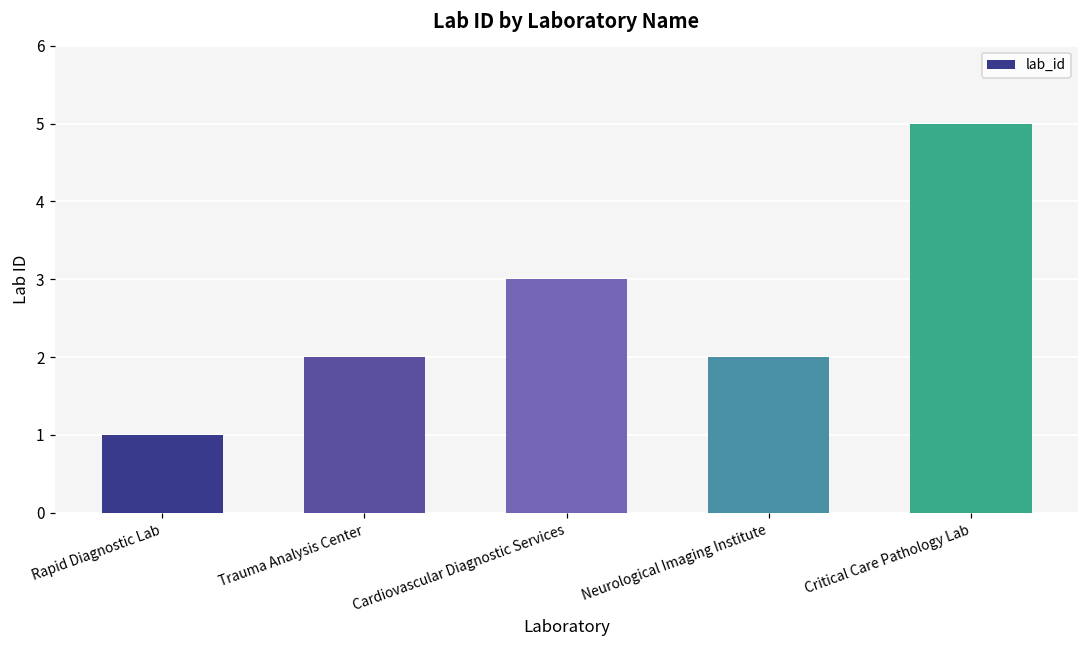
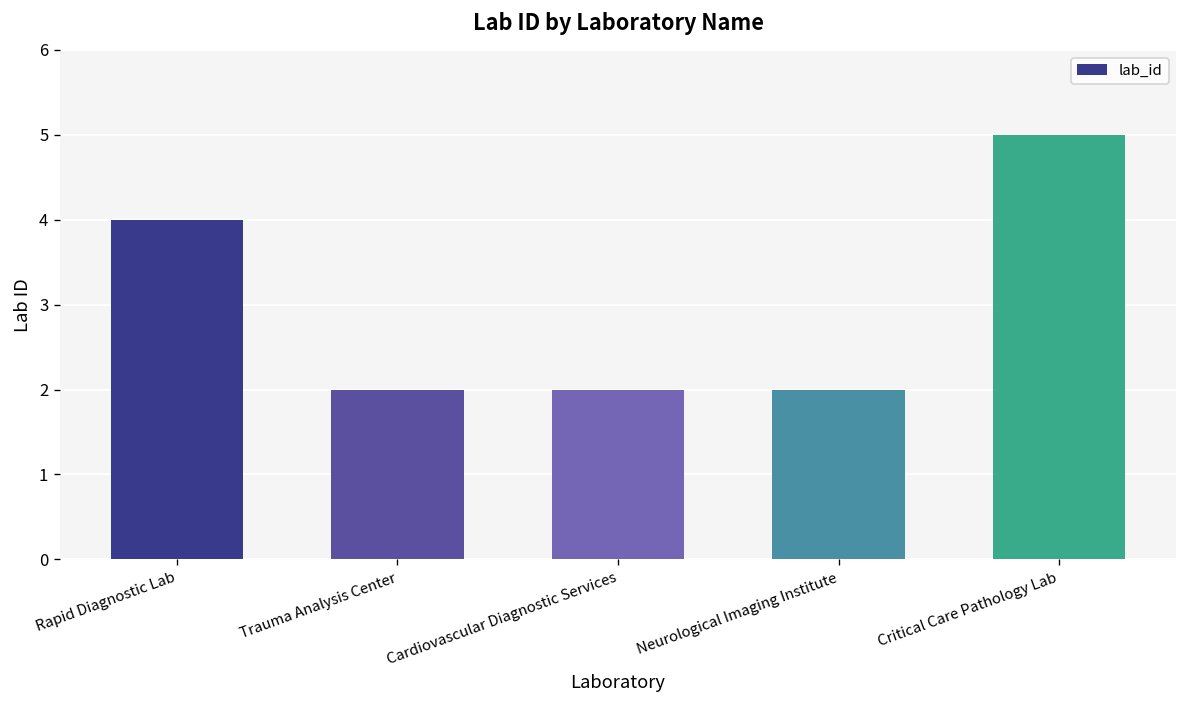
  {
-   "Rapid Diagnostic Lab": 1,
+   "Rapid Diagnostic Lab": 4,
    "Trauma Analysis Center": 2,
-   "Cardiovascular Diagnostic Services": 3,
+   "Cardiovascular Diagnostic Services": 2,
    "Neurological Imaging Institute": 2,
    "Critical Care Pathology Lab": 5
  }
